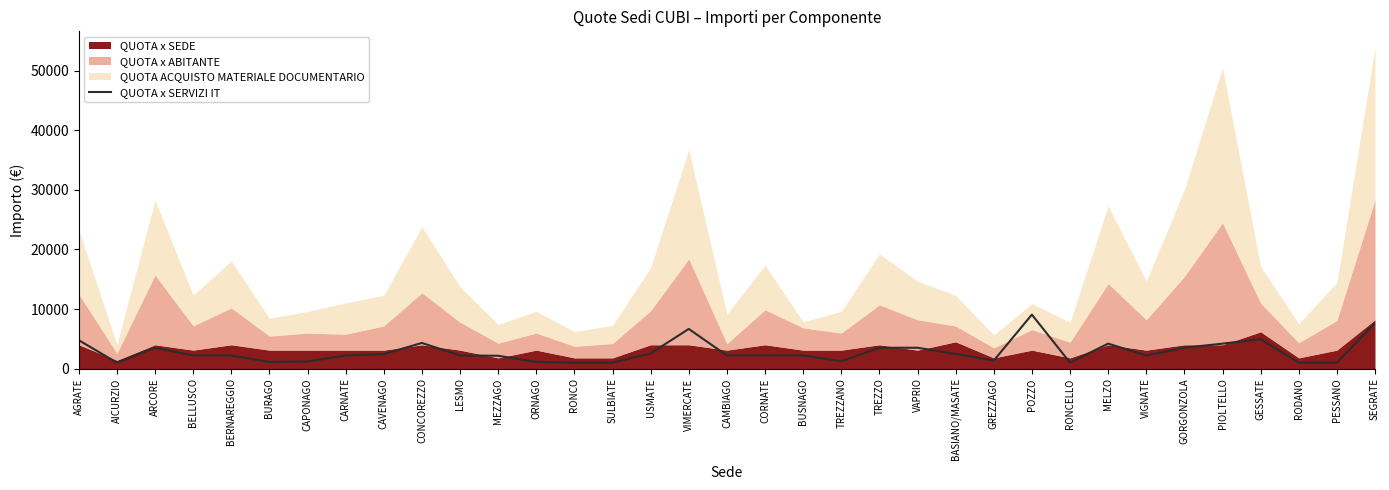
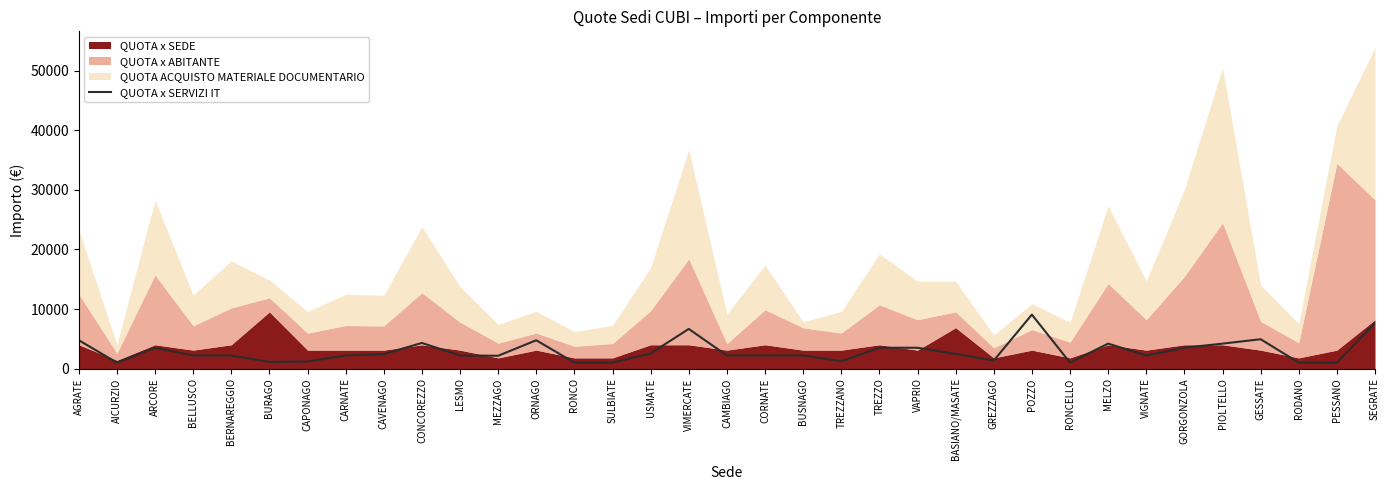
  {
    "QUOTA x SERVIZI IT": {
      "AGRATE": 5000,
      "ARCORE": 4000,
      "BELLUSCO": 2000,
      "BERNAREGGIO": 2000,
      "BURAGO": 1000,
      "CAPONAGO": 1000,
      "CARNATE": 2000,
      "CAVENAGO": 2000,
      "LESMO": 2000,
-     "ORNAGO": 1000,
+     "ORNAGO": 5000,
      "RONCO": 1000,
      "SULBIATE": 1000,
      "USMATE": 3000,
      "VIMERCATE": 7000,
      "CAMBIAGO": 2000,
      "CORNATE": 2000,
      "BUSNAGO": 2000,
      "TREZZANO": 1000,
      "TREZZO": 4000,
      "BASIANO/MASATE": 2000,
      "GREZZAGO": 1000,
      "POZZO": 9000,
      "RONCELLO": 1000,
      "VIGNATE": 2000,
      "GORGONZOLA": 4000,
      "GESSATE": 5000,
      "RODANO": 1000,
      "PESSANO": 1000,
      "SEGRATE": 8000
    },
    "QUOTA x SEDE": {
      "AGRATE": 4000,
      "ARCORE": 4000,
      "BELLUSCO": 3000,
      "BERNAREGGIO": 4000,
-     "BURAGO": 3000,
+     "BURAGO": 10000,
      "CAPONAGO": 3000,
      "CARNATE": 3000,
      "CAVENAGO": 3000,
      "LESMO": 3000,
      "ORNAGO": 3000,
      "RONCO": 2000,
      "SULBIATE": 2000,
      "USMATE": 4000,
      "VIMERCATE": 4000,
      "CAMBIAGO": 3000,
      "CORNATE": 4000,
      "BUSNAGO": 3000,
      "TREZZANO": 3000,
      "TREZZO": 4000,
-     "BASIANO/MASATE": 5000,
+     "BASIANO/MASATE": 7000,
      "GREZZAGO": 2000,
      "POZZO": 3000,
      "RONCELLO": 2000,
      "VIGNATE": 3000,
      "GORGONZOLA": 4000,
-     "GESSATE": 6000,
+     "GESSATE": 3000,
      "RODANO": 2000,
      "PESSANO": 3000,
      "SEGRATE": 8000
    },
    "QUOTA x ABITANTE": {
      "AGRATE": 9000,
      "AICURZIO": 1000,
      "ARCORE": 12000,
      "BELLUSCO": 4000,
      "BERNAREGGIO": 6000,
      "BURAGO": 2000,
      "CAPONAGO": 3000,
-     "CARNATE": 3000,
+     "CARNATE": 4000,
      "CAVENAGO": 4000,
      "CONCOREZZO": 9000,
      "LESMO": 5000,
      "MEZZAGO": 2000,
      "ORNAGO": 3000,
      "RONCO": 2000,
      "SULBIATE": 2000,
      "USMATE": 6000,
      "VIMERCATE": 14000,
      "CAMBIAGO": 1000,
      "CORNATE": 6000,
      "BUSNAGO": 4000,
      "TREZZANO": 3000,
      "TREZZO": 7000,
      "VAPRIO": 5000,
      "BASIANO/MASATE": 3000,
      "GREZZAGO": 2000,
      "POZZO": 3000,
      "RONCELLO": 3000,
      "MELZO": 10000,
      "VIGNATE": 5000,
      "GORGONZOLA": 11000,
      "PIOLTELLO": 20000,
      "GESSATE": 5000,
      "RODANO": 3000,
-     "PESSANO": 5000,
+     "PESSANO": 31000,
      "SEGRATE": 20000
    },
    "QUOTA ACQUISTO MATERIALE DOCUMENTARIO": {
      "AGRATE": 11000,
      "AICURZIO": 1000,
      "ARCORE": 13000,
      "BELLUSCO": 5000,
      "BERNAREGGIO": 8000,
      "BURAGO": 3000,
      "CAPONAGO": 4000,
      "CARNATE": 5000,
      "CAVENAGO": 5000,
      "CONCOREZZO": 11000,
      "LESMO": 6000,
      "MEZZAGO": 3000,
      "ORNAGO": 4000,
      "RONCO": 2000,
      "SULBIATE": 3000,
      "USMATE": 7000,
      "VIMERCATE": 18000,
      "CAMBIAGO": 5000,
      "CORNATE": 7000,
      "BUSNAGO": 1000,
      "TREZZANO": 4000,
      "TREZZO": 9000,
      "VAPRIO": 7000,
      "BASIANO/MASATE": 5000,
      "GREZZAGO": 2000,
      "POZZO": 4000,
      "RONCELLO": 3000,
      "MELZO": 13000,
      "VIGNATE": 7000,
      "GORGONZOLA": 15000,
      "PIOLTELLO": 26000,
      "GESSATE": 6000,
      "RODANO": 3000,
      "PESSANO": 6000,
      "SEGRATE": 26000
    }
  }
